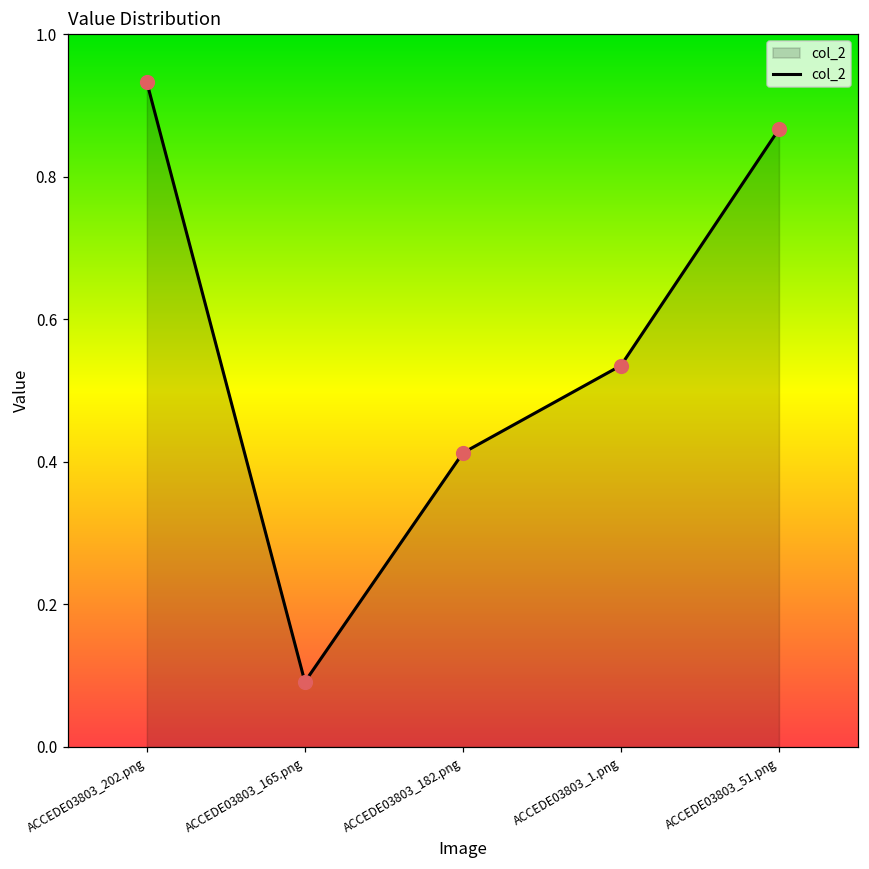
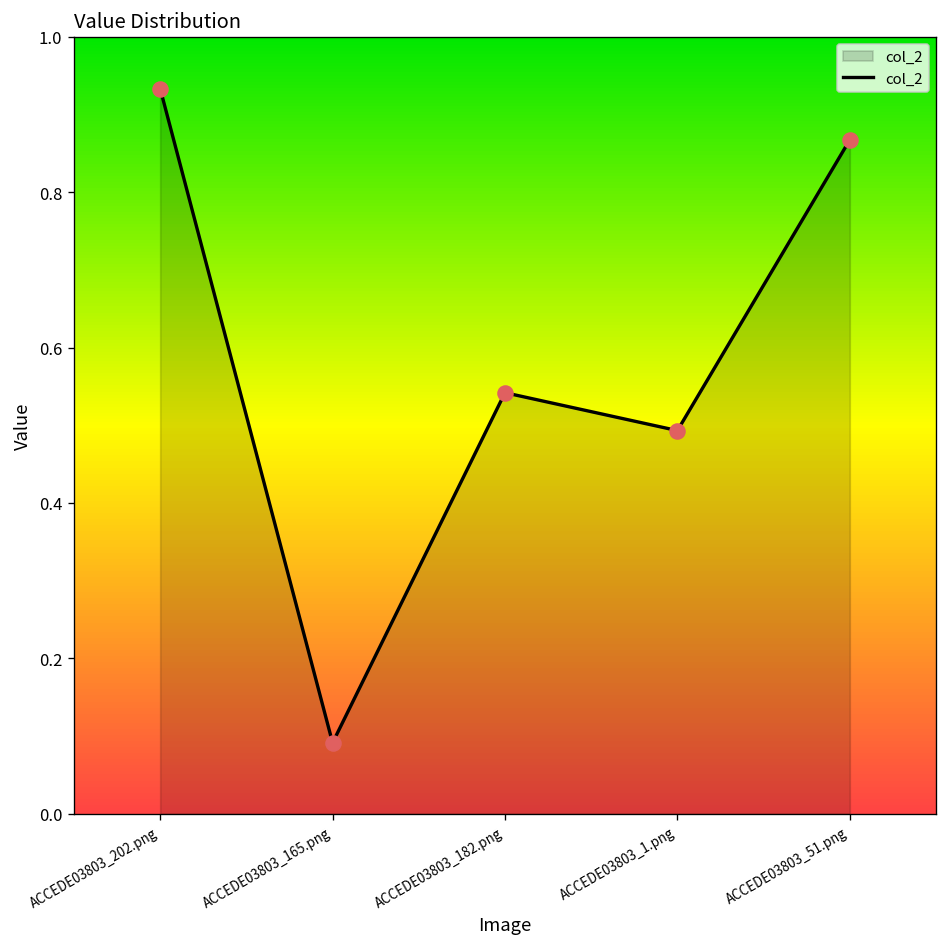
  {
    "ACCEDE03803_202.png": 0.93,
    "ACCEDE03803_165.png": 0.09,
-   "ACCEDE03803_182.png": 0.41,
-   "ACCEDE03803_1.png": 0.54,
+   "ACCEDE03803_182.png": 0.54,
+   "ACCEDE03803_1.png": 0.49,
    "ACCEDE03803_51.png": 0.87
  }
